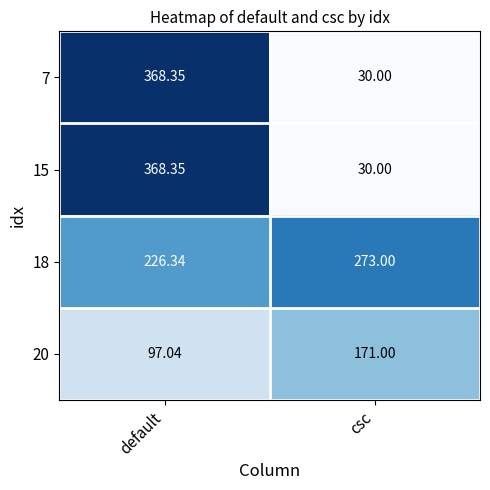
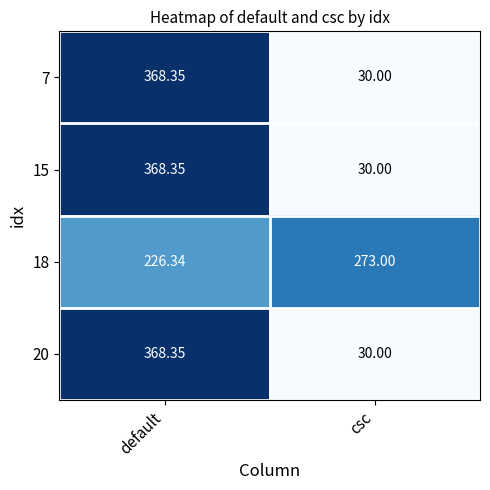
  {
    "7": {
      "default": 368.35,
      "csc": 30.00
    },
    "15": {
      "default": 368.35,
      "csc": 30.00
    },
    "18": {
      "default": 226.34,
      "csc": 273.00
    },
    "20": {
-     "default": 97.04,
-     "csc": 171.00
+     "default": 368.35,
+     "csc": 30.00
    }
  }
